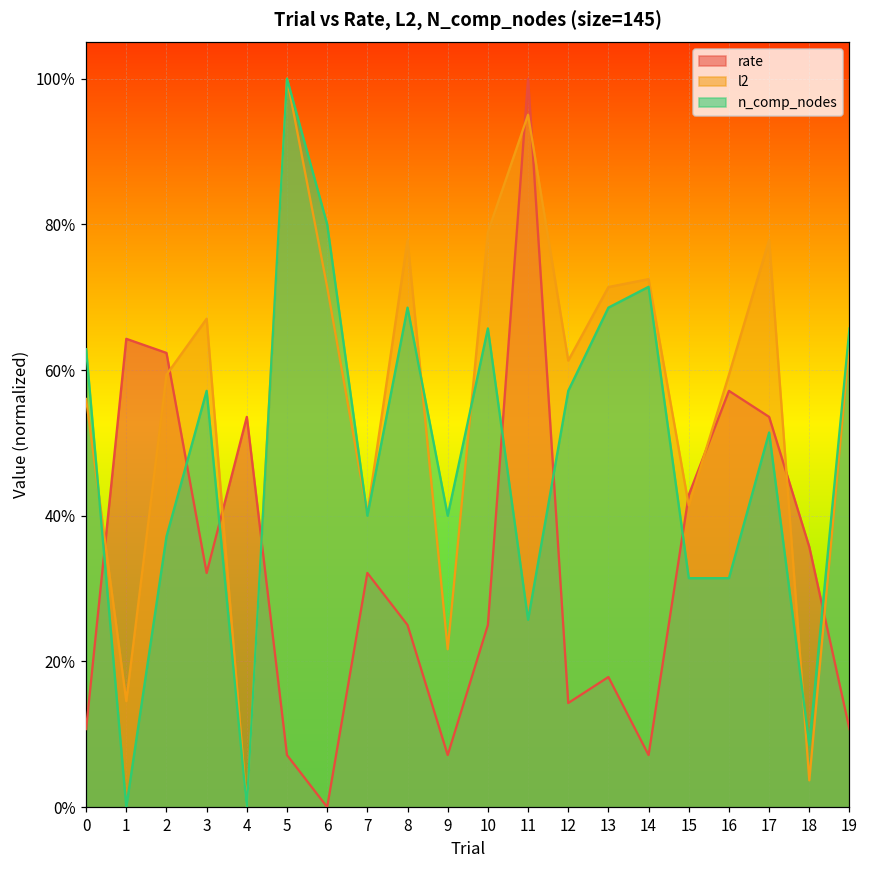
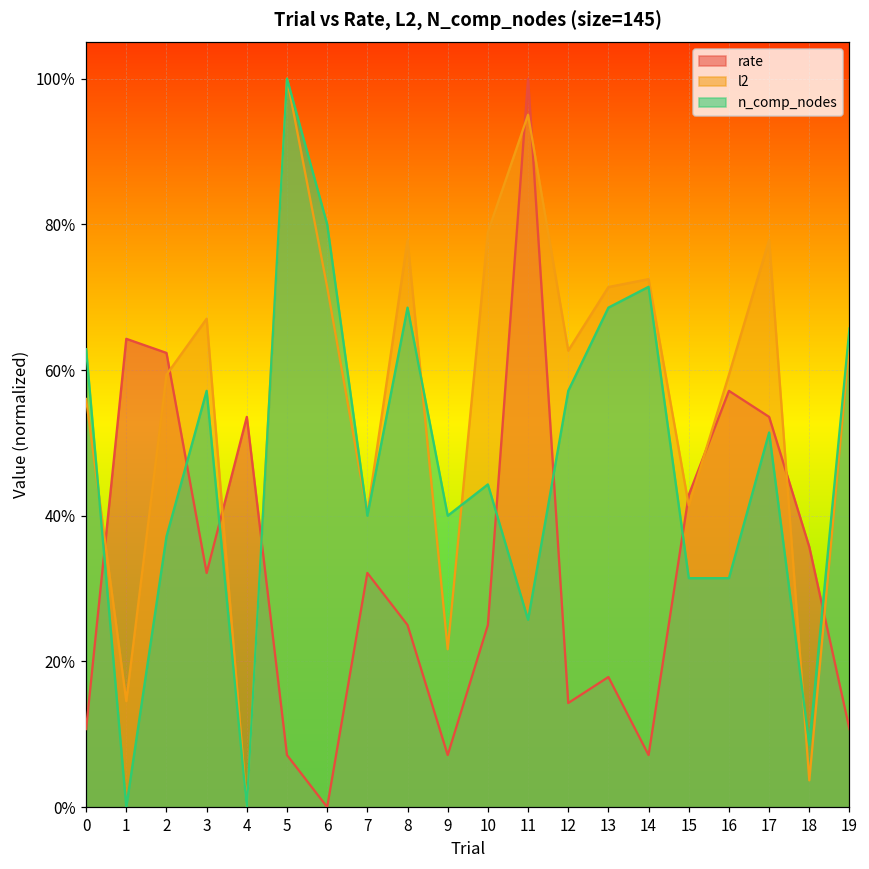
  {
    "rate": {
      "0": "11%",
      "1": "64%",
      "2": "62%",
      "3": "32%",
      "4": "54%",
      "5": "7%",
      "6": "0%",
      "7": "32%",
      "8": "25%",
      "9": "7%",
      "10": "25%",
      "11": "100%",
      "12": "14%",
      "13": "18%",
      "14": "7%",
      "15": "43%",
      "16": "57%",
      "17": "54%",
      "18": "36%",
      "19": "11%"
    },
    "l2": {
      "0": "56%",
      "1": "15%",
      "2": "59%",
      "3": "67%",
      "6": "71%",
      "8": "78%",
      "9": "22%",
      "10": "79%",
      "11": "95%",
-     "12": "61%",
+     "12": "63%",
      "13": "71%",
      "14": "72%",
      "15": "41%",
      "16": "59%",
      "17": "78%",
      "18": "4%",
      "19": "64%"
    },
    "n_comp_nodes": {
      "0": "63%",
      "1": "0%",
      "2": "37%",
      "3": "57%",
      "6": "80%",
      "8": "69%",
      "9": "40%",
-     "10": "66%",
+     "10": "44%",
      "11": "26%",
      "12": "57%",
      "13": "69%",
      "14": "71%",
      "15": "31%",
      "16": "31%",
      "17": "51%",
      "18": "9%",
      "19": "66%"
    }
  }
